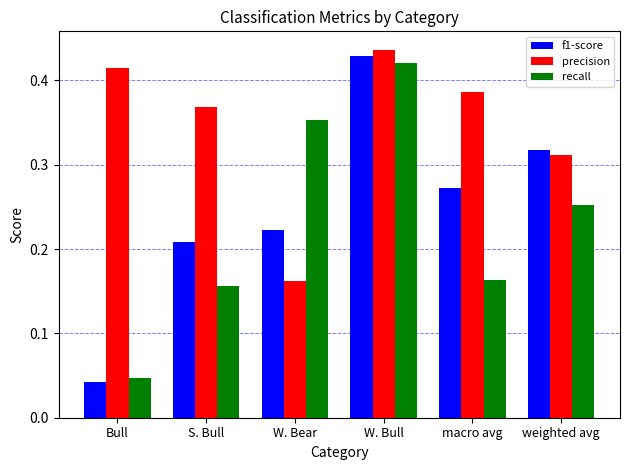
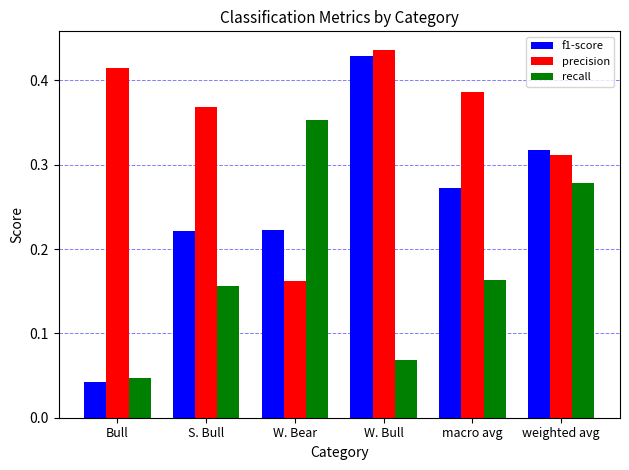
  {
    "f1-score": {
      "Bull": 0.04,
-     "S. Bull": 0.21,
+     "S. Bull": 0.22,
      "W. Bear": 0.22,
      "W. Bull": 0.43,
      "macro avg": 0.27,
      "weighted avg": 0.32
    },
    "precision": {
      "Bull": 0.42,
      "S. Bull": 0.37,
      "W. Bear": 0.16,
      "W. Bull": 0.44,
      "macro avg": 0.39,
      "weighted avg": 0.31
    },
    "recall": {
      "Bull": 0.05,
      "S. Bull": 0.16,
      "W. Bear": 0.35,
-     "W. Bull": 0.42,
+     "W. Bull": 0.07,
      "macro avg": 0.16,
-     "weighted avg": 0.25
+     "weighted avg": 0.28
    }
  }
